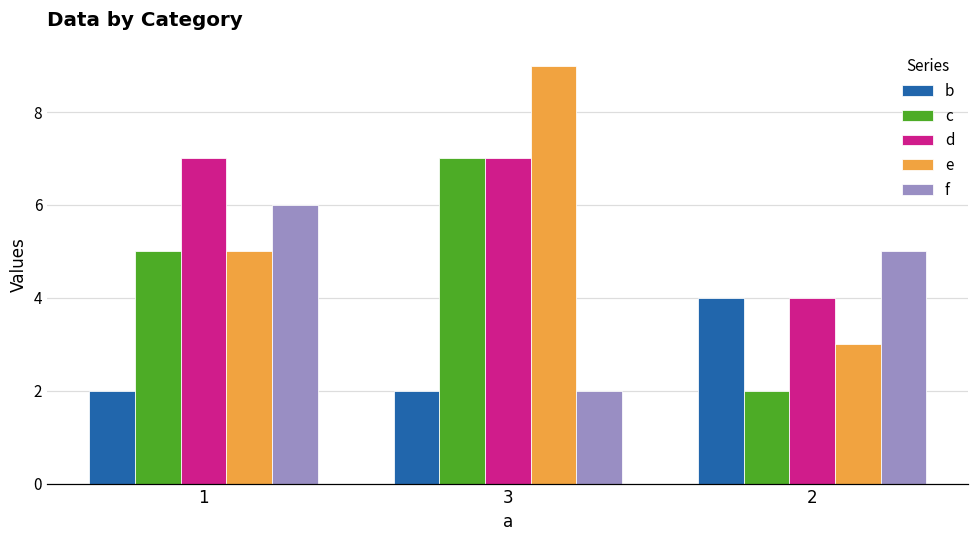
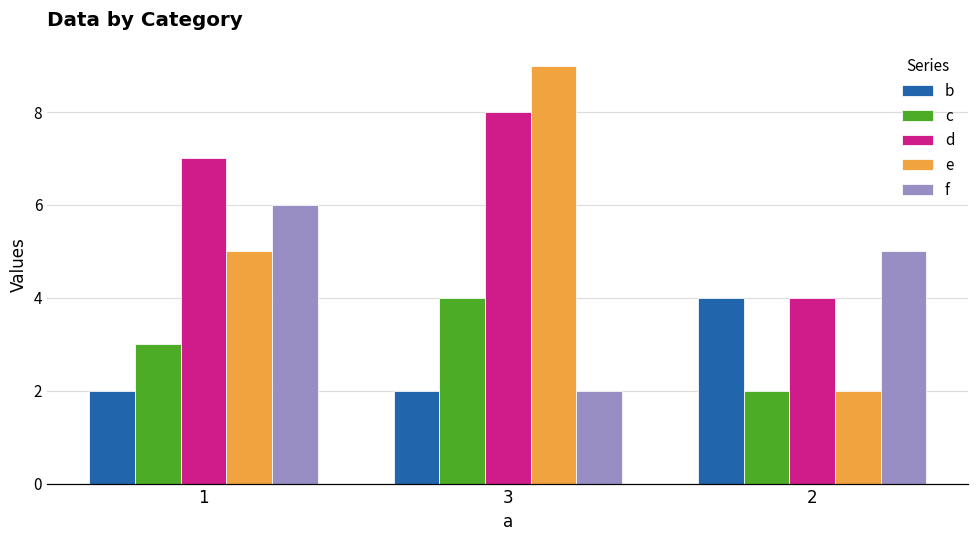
  {
    "b": {
      "1": 2,
      "3": 2,
      "2": 4
    },
    "c": {
-     "1": 5,
-     "3": 7,
+     "1": 3,
+     "3": 4,
      "2": 2
    },
    "d": {
      "1": 7,
-     "3": 7,
+     "3": 8,
      "2": 4
    },
    "e": {
      "1": 5,
      "3": 9,
-     "2": 3
+     "2": 2
    },
    "f": {
      "1": 6,
      "3": 2,
      "2": 5
    }
  }
